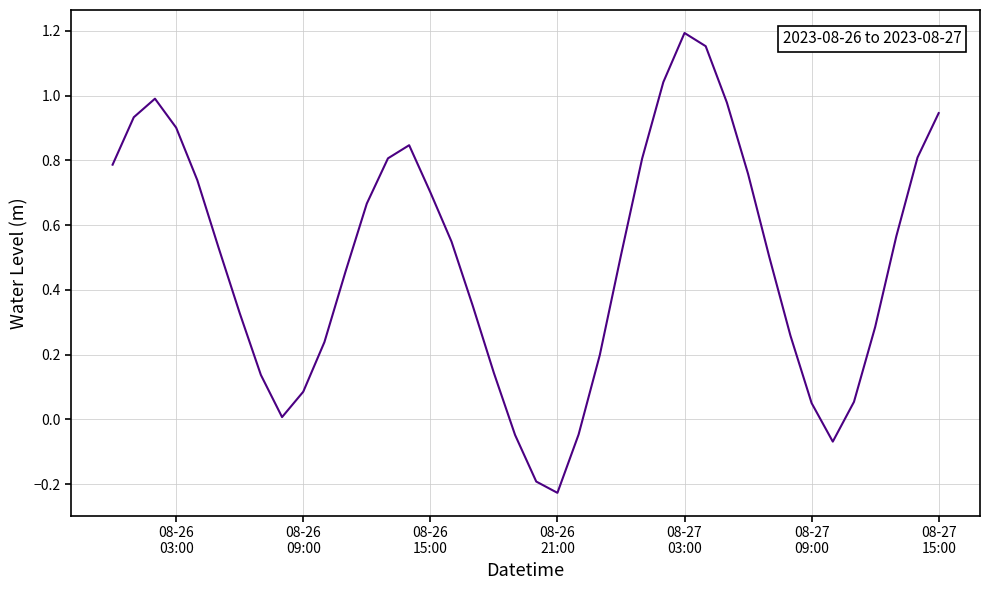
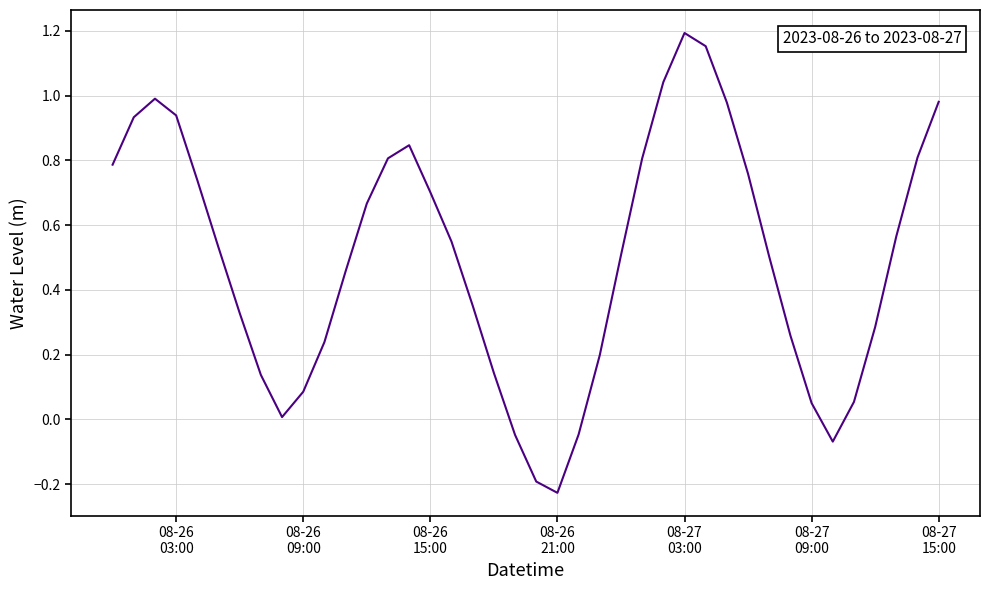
  {
-   "08-26 03:00": 0.90,
+   "08-26 03:00": 0.94,
    "08-26 09:00": 0.09,
    "08-26 15:00": 0.70,
    "08-26 21:00": -0.23,
    "08-27 03:00": 1.19,
    "08-27 09:00": 0.05,
-   "08-27 15:00": 0.95
+   "08-27 15:00": 0.98
  }
